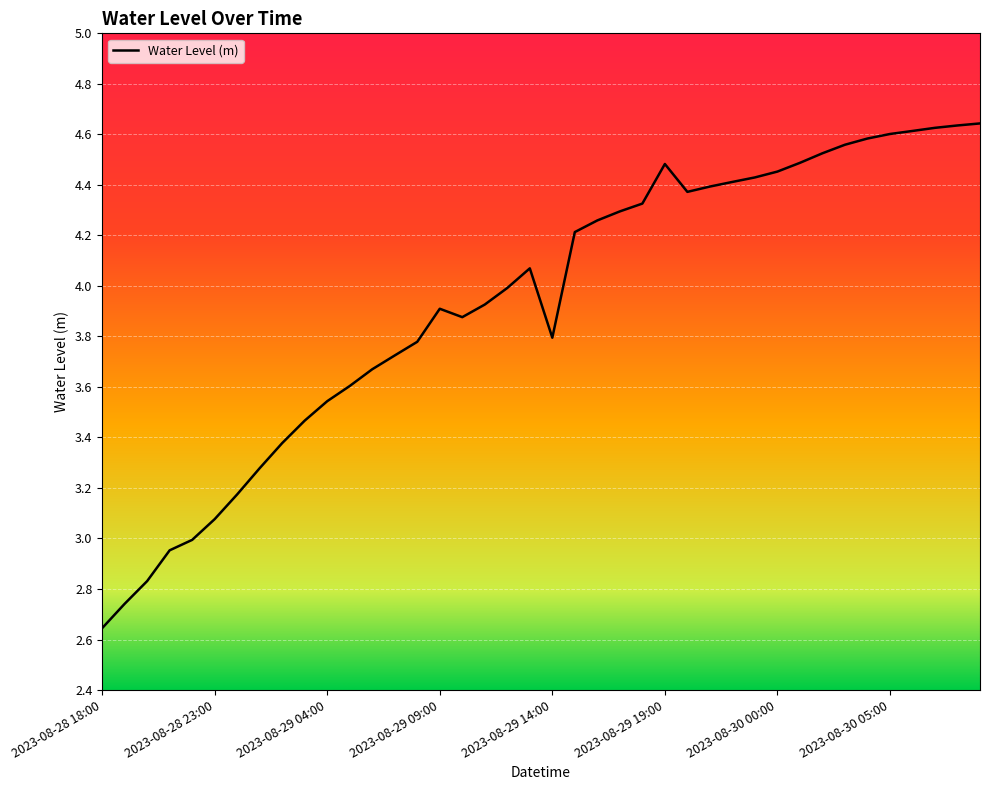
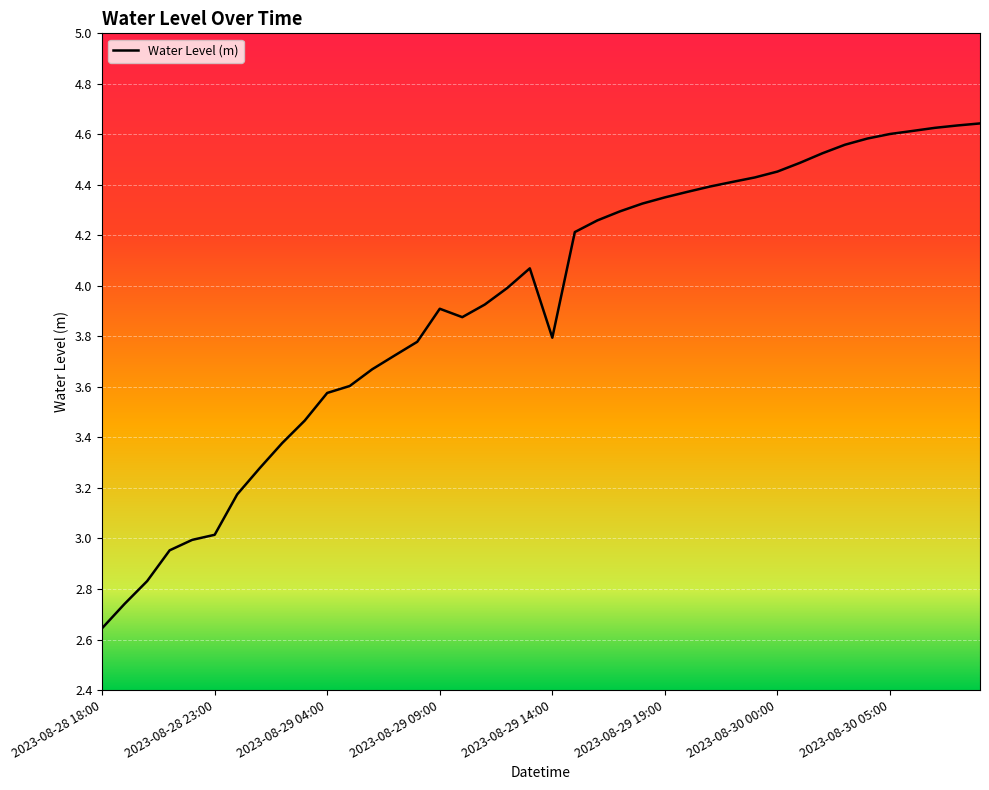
  {
    "2023-08-28 18:00": 2.64,
-   "2023-08-28 23:00": 3.08,
-   "2023-08-29 04:00": 3.54,
+   "2023-08-28 23:00": 3.01,
+   "2023-08-29 04:00": 3.58,
    "2023-08-29 09:00": 3.91,
    "2023-08-29 14:00": 3.79,
-   "2023-08-29 19:00": 4.48,
+   "2023-08-29 19:00": 4.35,
    "2023-08-30 00:00": 4.45,
    "2023-08-30 05:00": 4.60
  }
